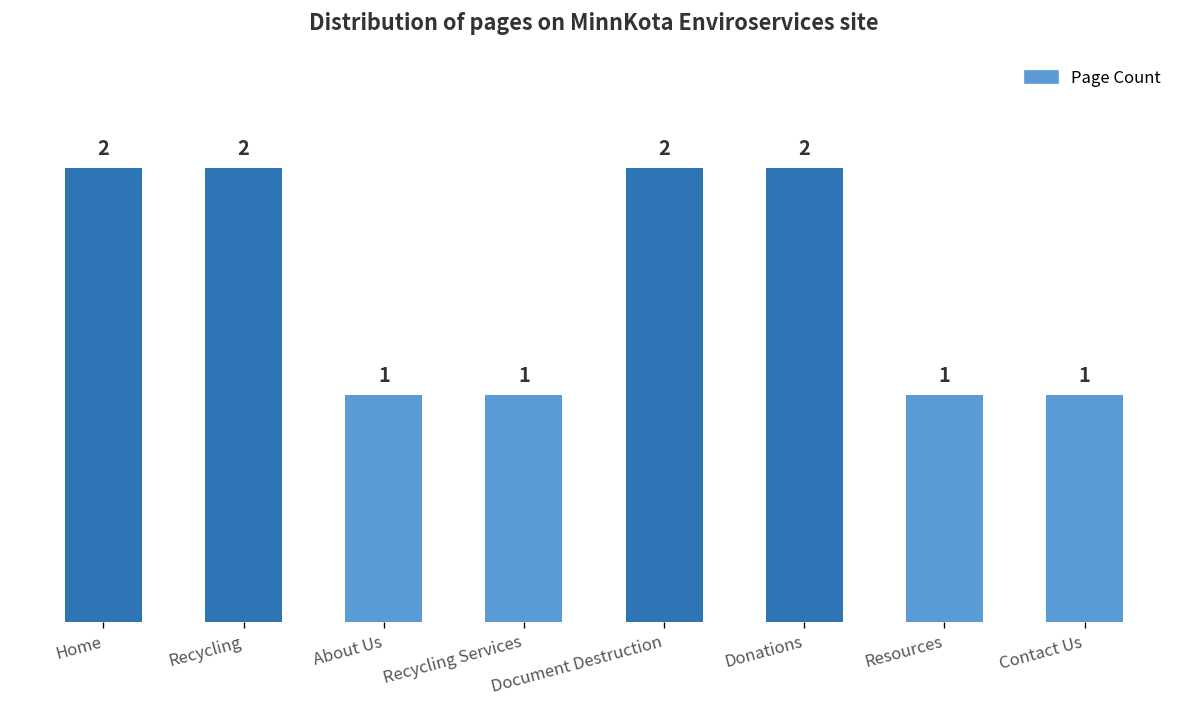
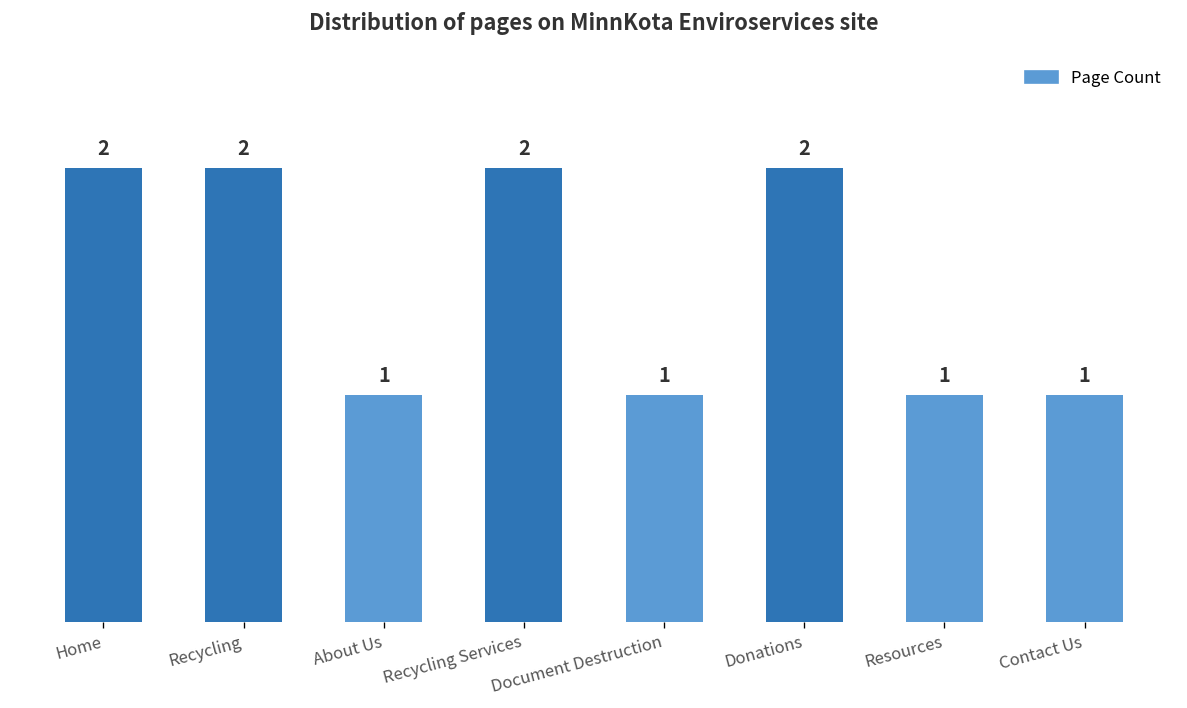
  {
    "Home": 2,
    "Recycling": 2,
    "About Us": 1,
-   "Recycling Services": 1,
-   "Document Destruction": 2,
+   "Recycling Services": 2,
+   "Document Destruction": 1,
    "Donations": 2,
    "Resources": 1,
    "Contact Us": 1
  }
